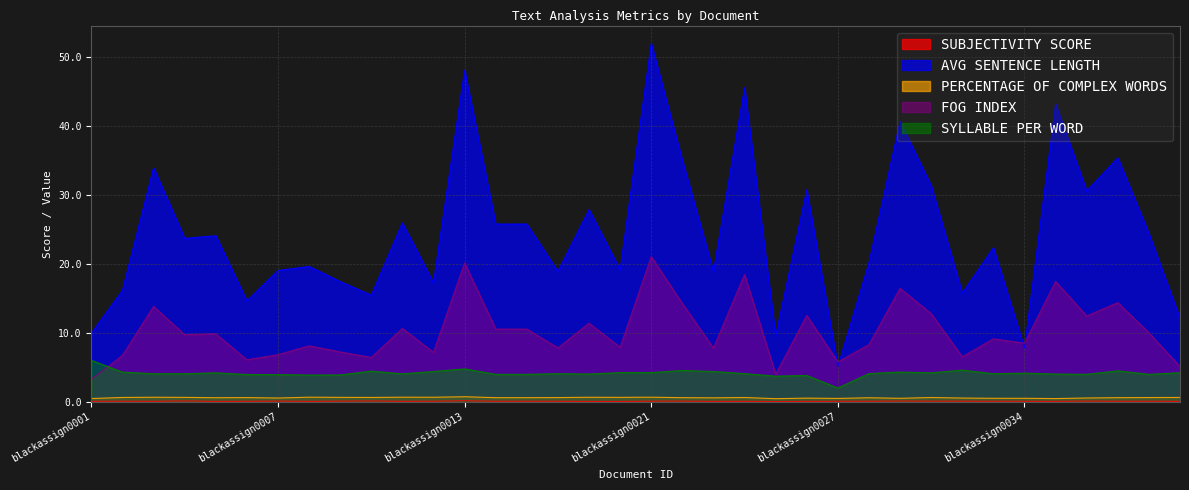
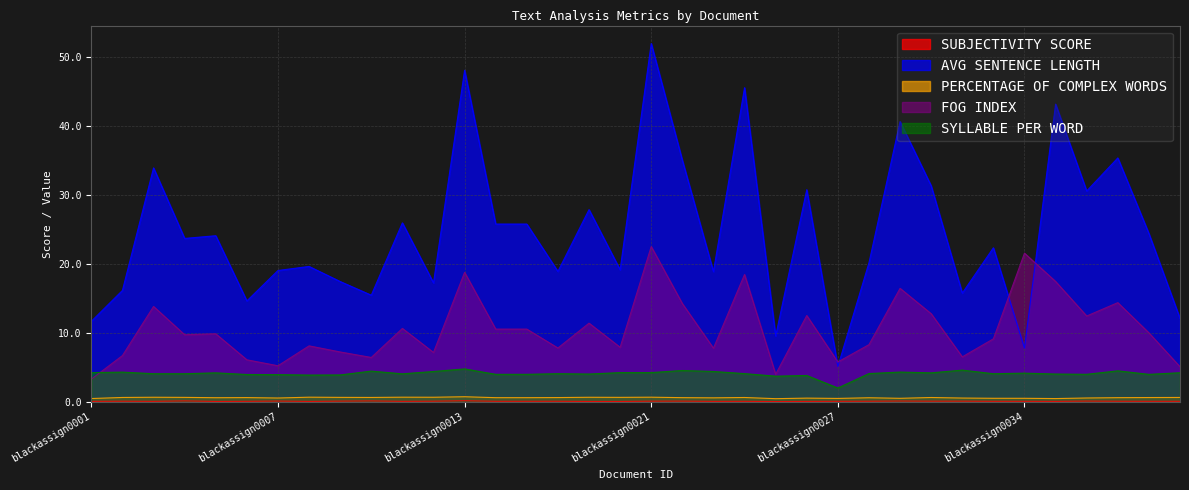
  {
    "SUBJECTIVITY SCORE": {
      "blackassign0001": 0,
      "blackassign0007": 0,
      "blackassign0013": 0,
      "blackassign0021": 0,
      "blackassign0027": 0,
      "blackassign0034": 0
    },
    "AVG SENTENCE LENGTH": {
-     "blackassign0001": 10,
+     "blackassign0001": 12,
      "blackassign0007": 19,
      "blackassign0013": 48,
      "blackassign0021": 52,
      "blackassign0027": 5,
      "blackassign0034": 8
    },
    "PERCENTAGE OF COMPLEX WORDS": {
      "blackassign0001": 1,
      "blackassign0007": 1,
      "blackassign0013": 1,
      "blackassign0021": 1,
      "blackassign0027": 1,
      "blackassign0034": 1
    },
    "FOG INDEX": {
      "blackassign0001": 3,
-     "blackassign0007": 7,
-     "blackassign0013": 20,
-     "blackassign0021": 21,
+     "blackassign0007": 5,
+     "blackassign0013": 19,
+     "blackassign0021": 23,
      "blackassign0027": 6,
-     "blackassign0034": 9
+     "blackassign0034": 22
    },
    "SYLLABLE PER WORD": {
-     "blackassign0001": 6,
+     "blackassign0001": 4,
      "blackassign0007": 4,
      "blackassign0013": 5,
      "blackassign0021": 4,
      "blackassign0027": 2,
      "blackassign0034": 4
    }
  }
